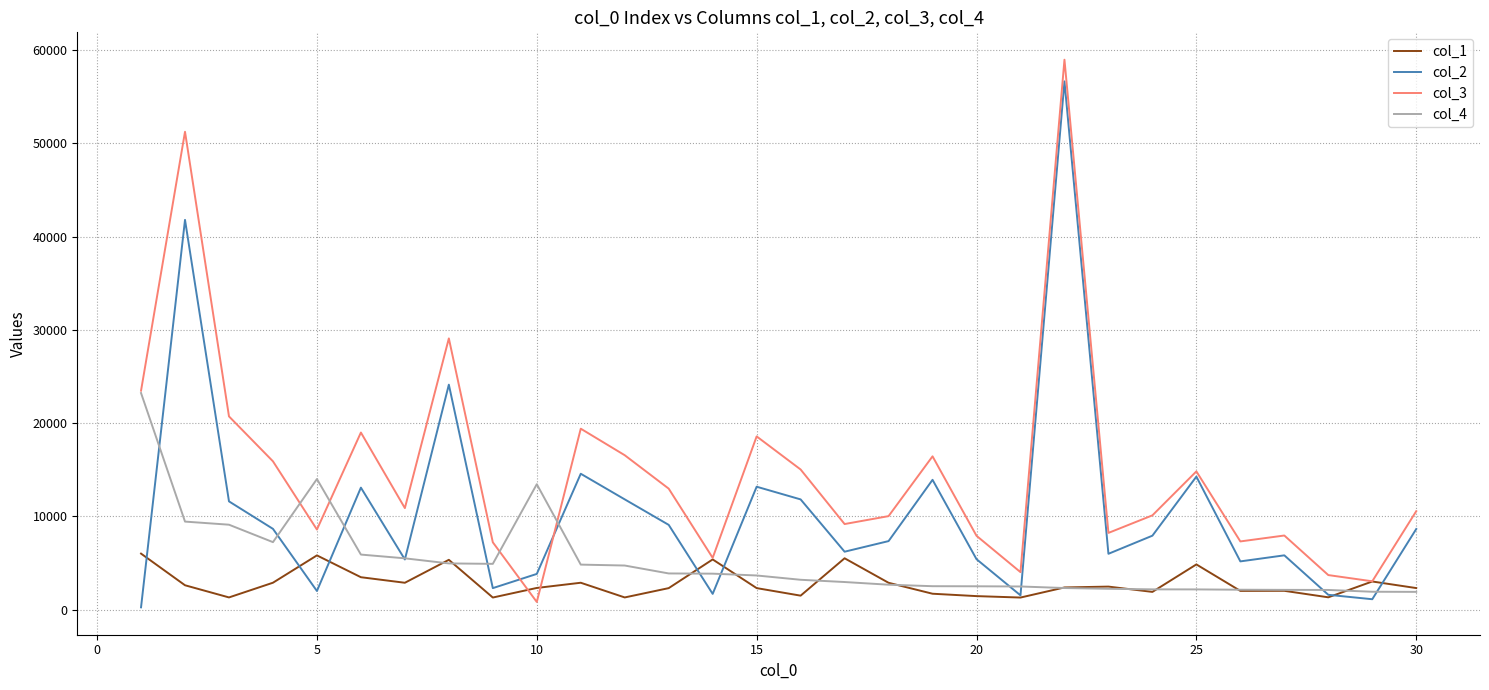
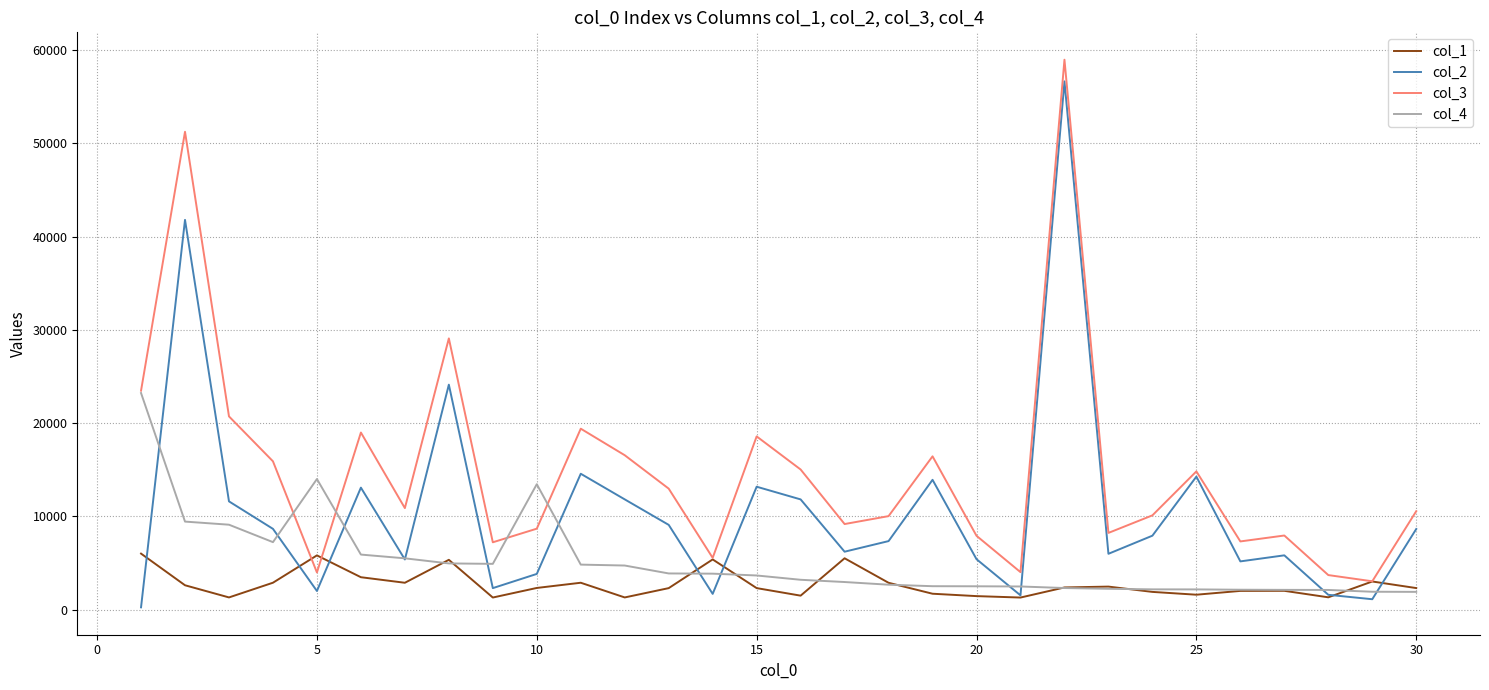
  {
    "col_1": {
      "5": 6000,
      "10": 2000,
      "15": 2000,
      "20": 1000,
-     "25": 5000,
+     "25": 2000,
      "30": 2000
    },
    "col_2": {
      "5": 2000,
      "10": 4000,
      "15": 13000,
      "20": 5000,
      "25": 14000,
      "30": 9000
    },
    "col_3": {
-     "5": 9000,
-     "10": 1000,
+     "5": 4000,
+     "10": 9000,
      "15": 19000,
      "20": 8000,
      "25": 15000,
      "30": 11000
    },
    "col_4": {
      "5": 14000,
      "10": 13000,
      "15": 4000,
      "20": 3000,
      "25": 2000,
      "30": 2000
    }
  }
